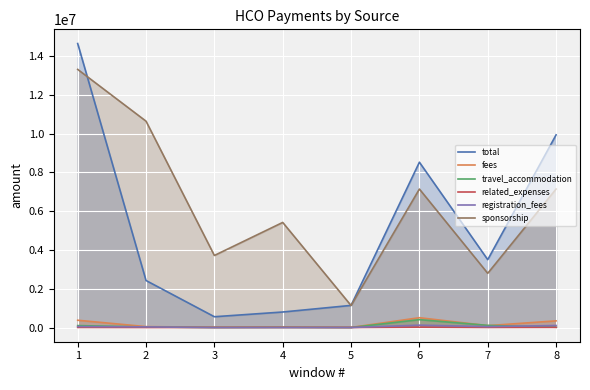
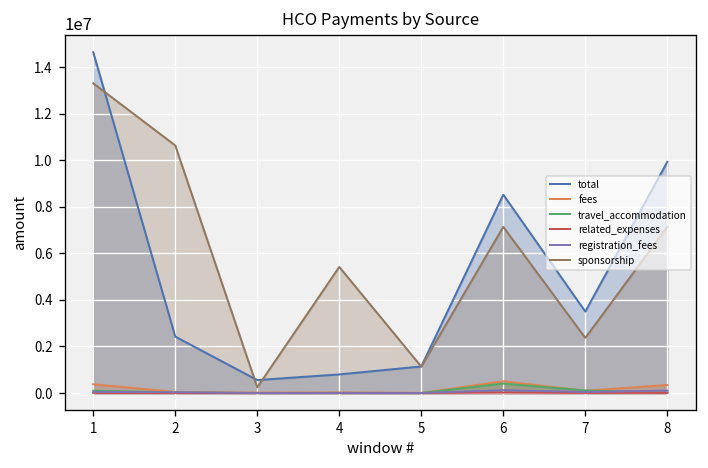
  {
    "sponsorship": {
      "1": 13300000,
      "2": 10600000,
-     "3": 3700000,
+     "3": 200000,
      "4": 5400000,
      "6": 7100000,
-     "7": 2800000
+     "7": 2400000
    }
  }
